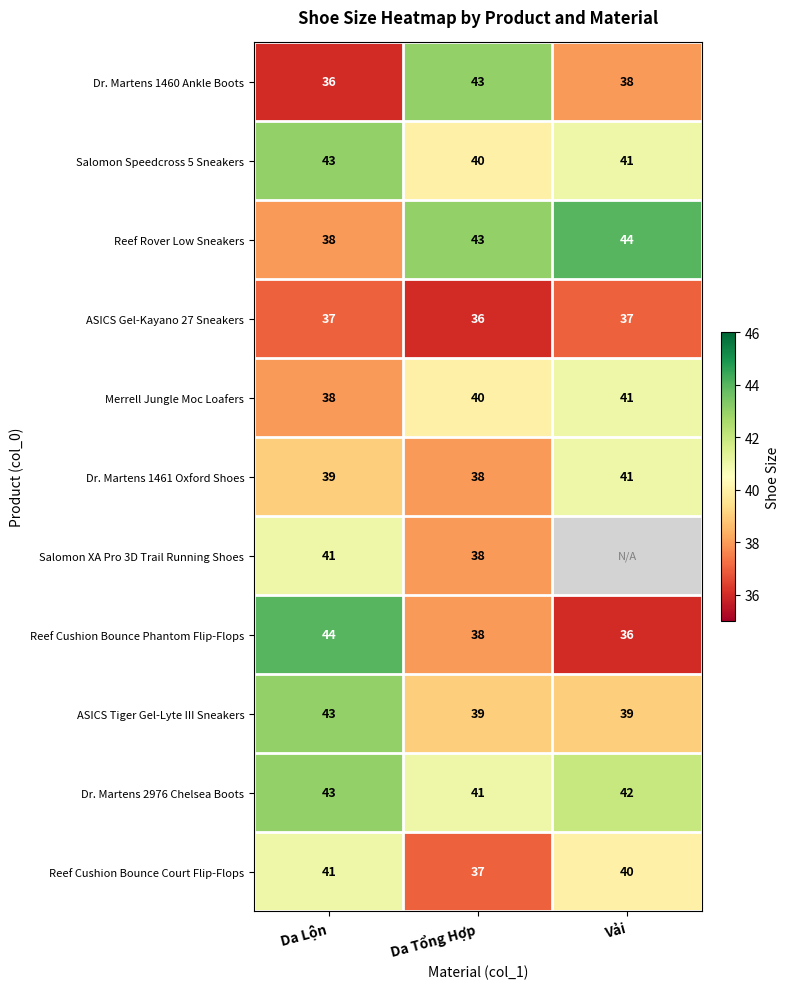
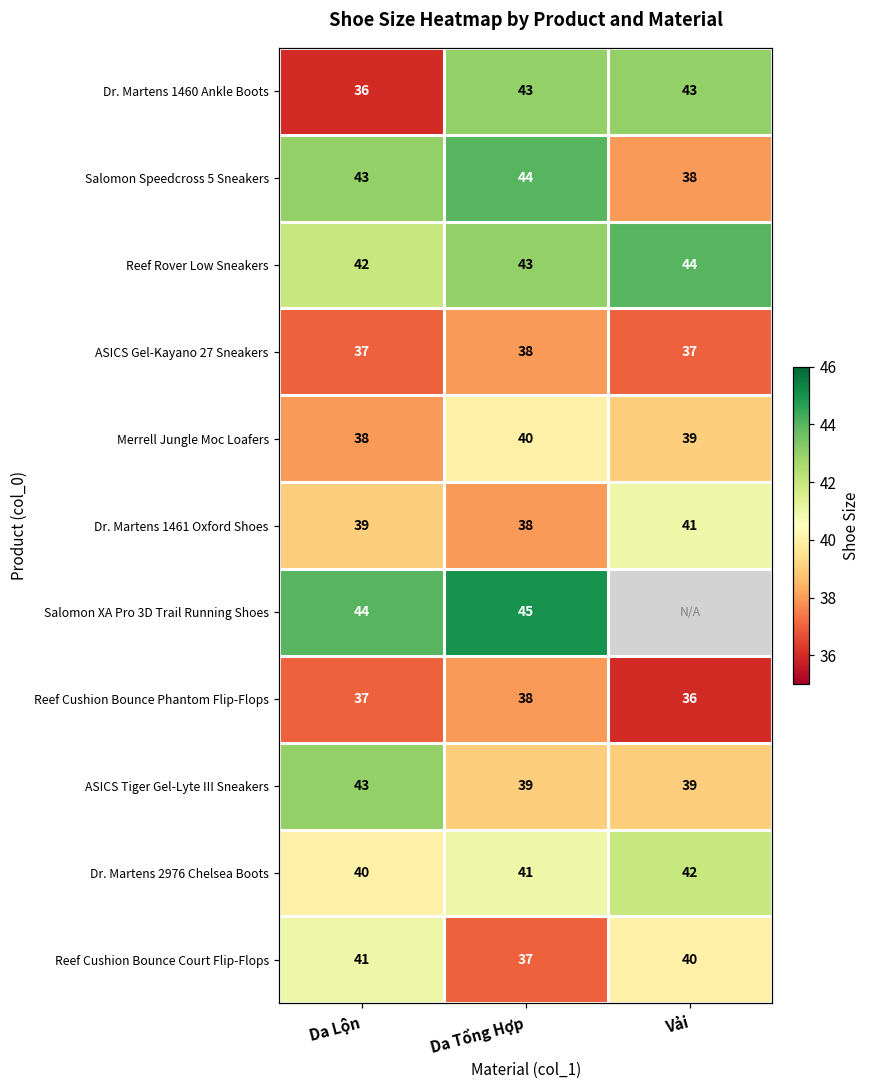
  {
    "Dr. Martens 1460 Ankle Boots": {
      "Da Lộn": 36,
      "Da Tổng Hợp": 43,
-     "Vải": 38
+     "Vải": 43
    },
    "Salomon Speedcross 5 Sneakers": {
      "Da Lộn": 43,
-     "Da Tổng Hợp": 40,
-     "Vải": 41
+     "Da Tổng Hợp": 44,
+     "Vải": 38
    },
    "Reef Rover Low Sneakers": {
-     "Da Lộn": 38,
+     "Da Lộn": 42,
      "Da Tổng Hợp": 43,
      "Vải": 44
    },
    "ASICS Gel-Kayano 27 Sneakers": {
      "Da Lộn": 37,
-     "Da Tổng Hợp": 36,
+     "Da Tổng Hợp": 38,
      "Vải": 37
    },
    "Merrell Jungle Moc Loafers": {
      "Da Lộn": 38,
      "Da Tổng Hợp": 40,
-     "Vải": 41
+     "Vải": 39
    },
    "Dr. Martens 1461 Oxford Shoes": {
      "Da Lộn": 39,
      "Da Tổng Hợp": 38,
      "Vải": 41
    },
    "Salomon XA Pro 3D Trail Running Shoes": {
-     "Da Lộn": 41,
-     "Da Tổng Hợp": 38
+     "Da Lộn": 44,
+     "Da Tổng Hợp": 45
    },
    "Reef Cushion Bounce Phantom Flip-Flops": {
-     "Da Lộn": 44,
+     "Da Lộn": 37,
      "Da Tổng Hợp": 38,
      "Vải": 36
    },
    "ASICS Tiger Gel-Lyte III Sneakers": {
      "Da Lộn": 43,
      "Da Tổng Hợp": 39,
      "Vải": 39
    },
    "Dr. Martens 2976 Chelsea Boots": {
-     "Da Lộn": 43,
+     "Da Lộn": 40,
      "Da Tổng Hợp": 41,
      "Vải": 42
    },
    "Reef Cushion Bounce Court Flip-Flops": {
      "Da Lộn": 41,
      "Da Tổng Hợp": 37,
      "Vải": 40
    }
  }
